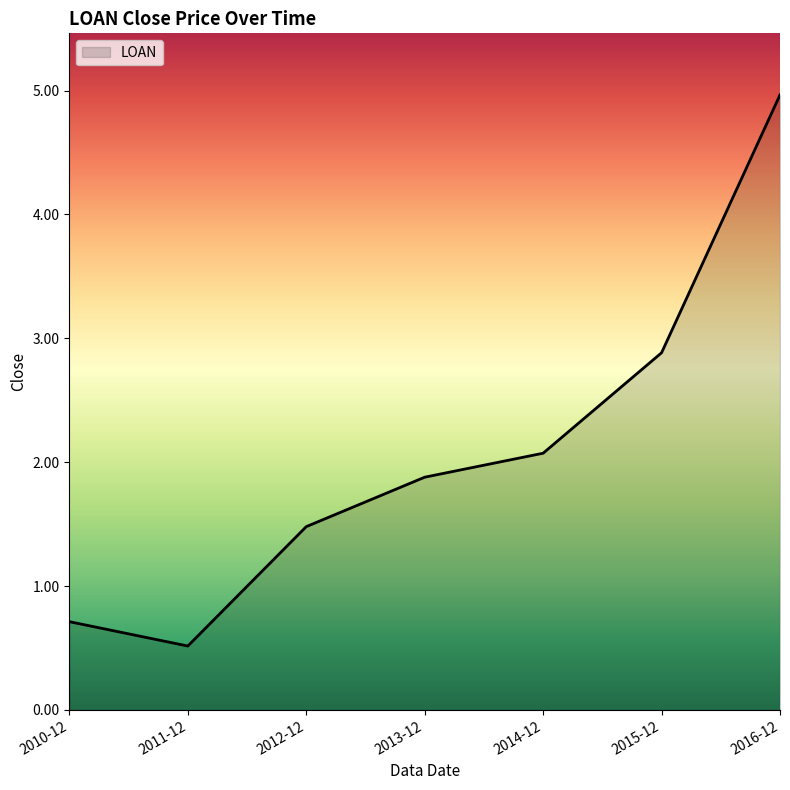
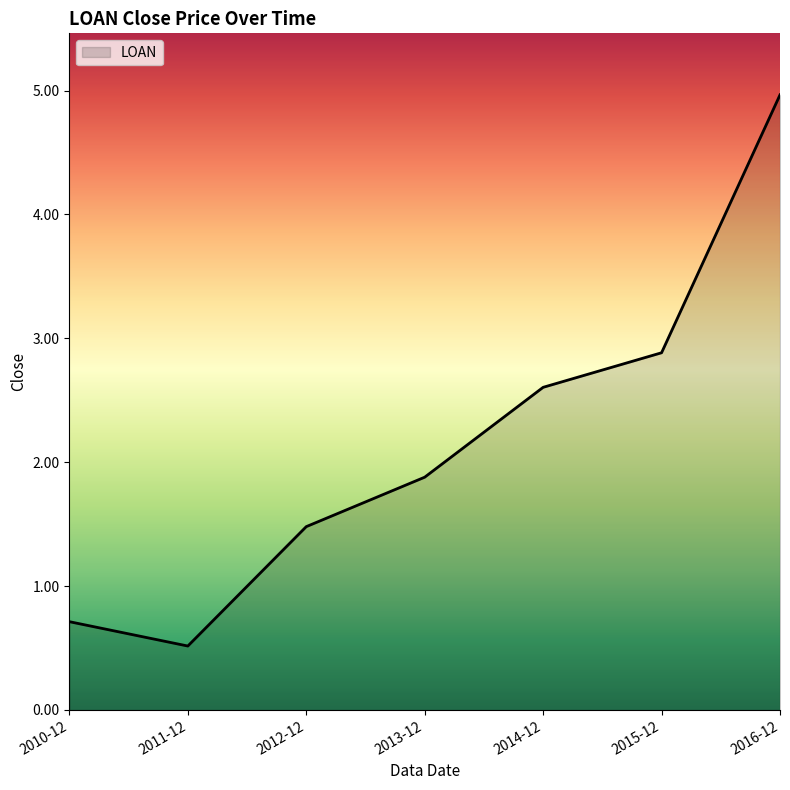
  {
    "2010-12": 0.71,
    "2011-12": 0.52,
    "2012-12": 1.48,
    "2013-12": 1.88,
-   "2014-12": 2.07,
+   "2014-12": 2.60,
    "2015-12": 2.88,
    "2016-12": 4.97
  }
